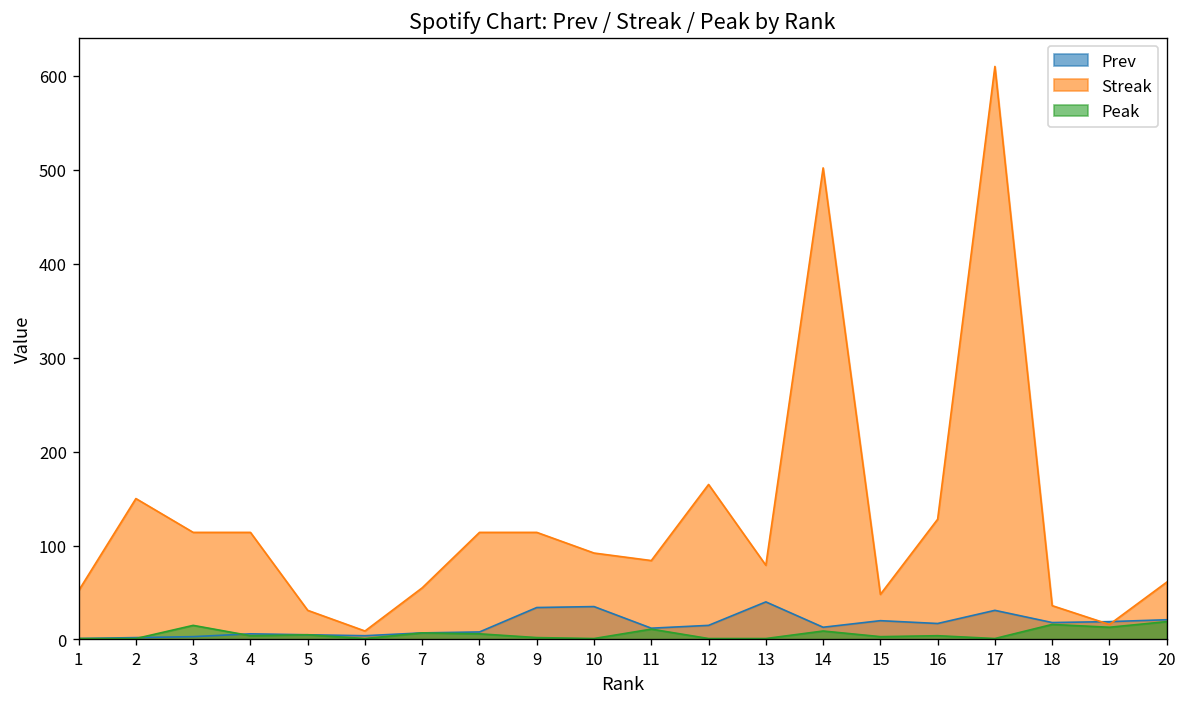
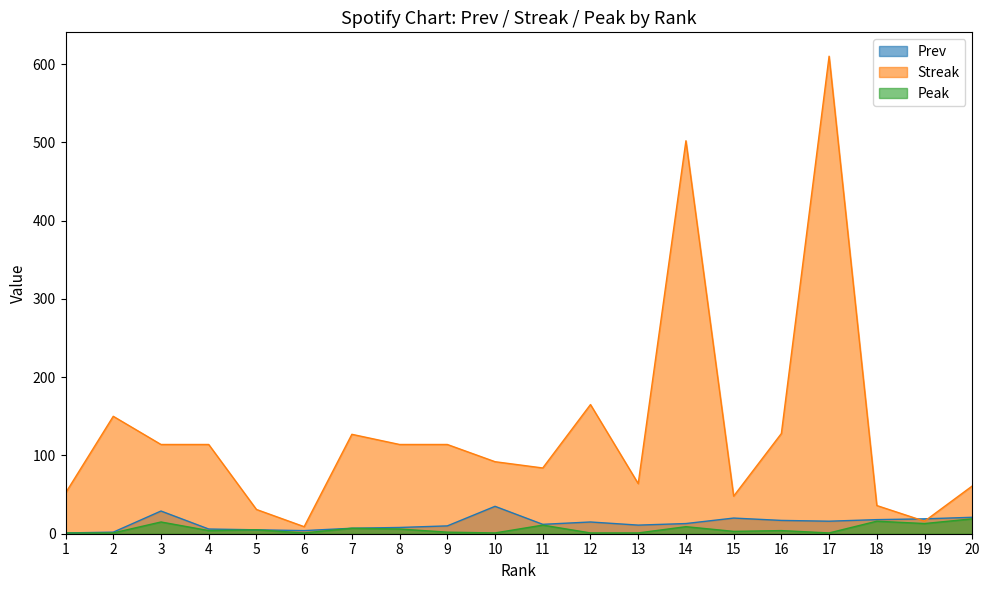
  {
    "Prev": {
-     "3": 0,
-     "9": 30,
+     "3": 30,
+     "9": 10,
      "10": 40,
      "12": 20,
-     "13": 40,
+     "13": 10,
      "14": 10,
      "15": 20,
      "16": 20,
-     "17": 30
+     "17": 20
    },
    "Streak": {
      "1": 50,
      "2": 150,
      "3": 110,
      "4": 110,
      "5": 30,
      "6": 10,
-     "7": 60,
+     "7": 130,
      "8": 110,
      "9": 110,
      "10": 90,
      "11": 80,
      "12": 170,
-     "13": 80,
+     "13": 60,
      "14": 500,
      "15": 50,
      "16": 130,
      "17": 610,
      "18": 40,
      "20": 60
    },
    "Peak": {
      "3": 20,
      "9": 0,
      "10": 0,
      "12": 0,
      "13": 0,
      "14": 10,
      "15": 0,
      "16": 0,
      "17": 0
    }
  }
